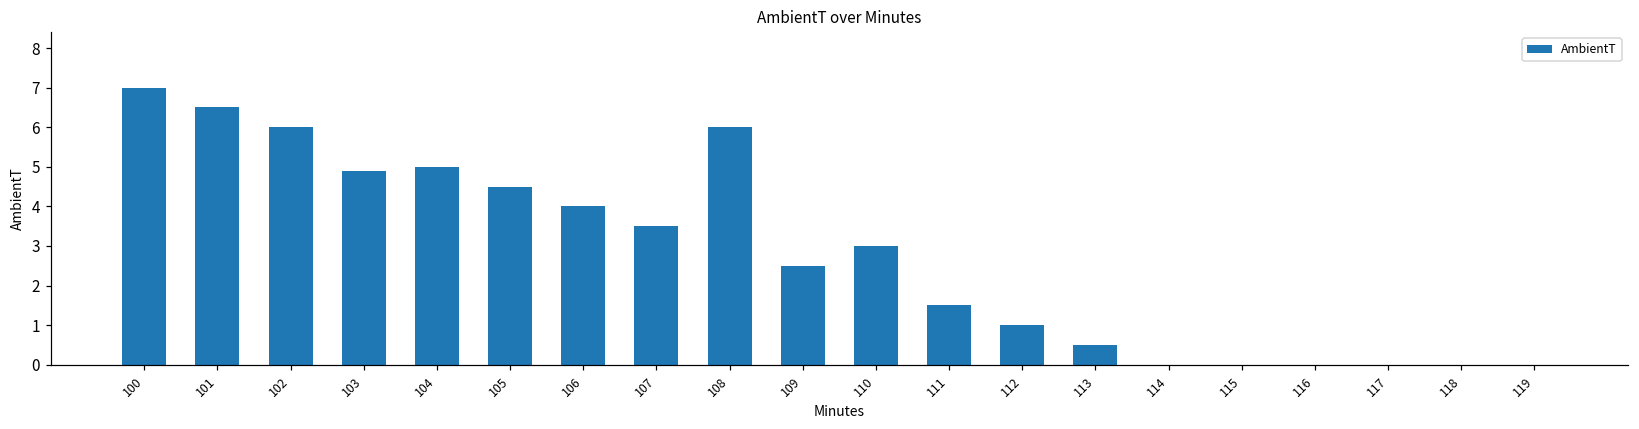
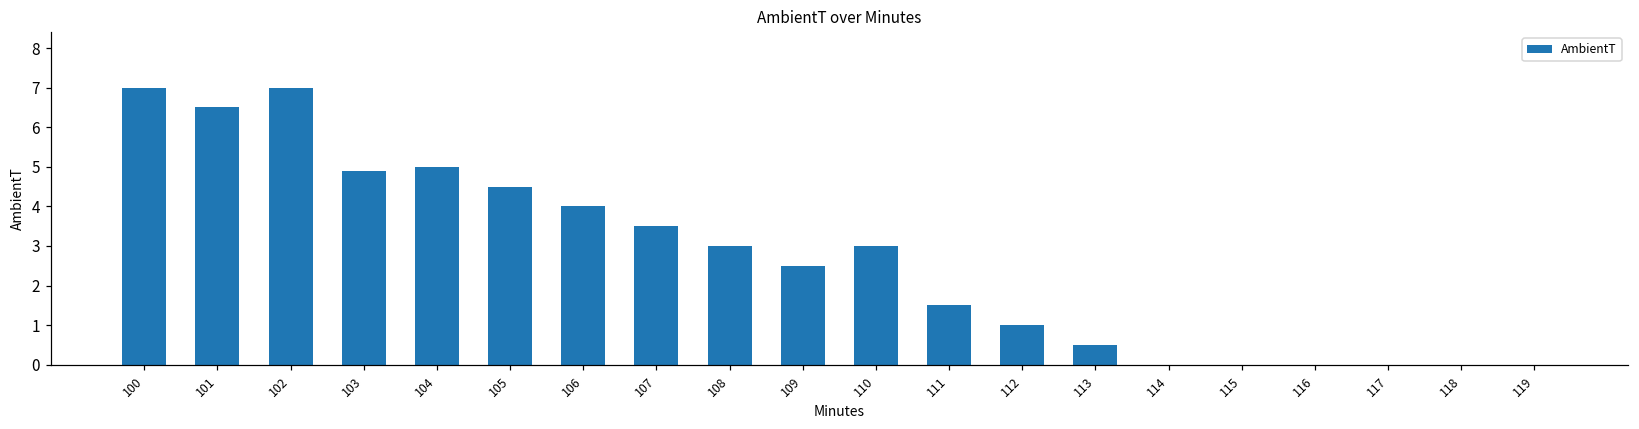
  {
    "100": 7,
    "101": 6.5,
-   "102": 6,
+   "102": 7,
    "103": 4.9,
    "104": 5,
    "105": 4.5,
    "106": 4,
    "107": 3.5,
-   "108": 6,
+   "108": 3,
    "109": 2.5,
    "110": 3,
    "111": 1.5,
    "112": 1,
    "113": 0.5,
    "114": 0,
    "115": 0,
    "116": 0,
    "117": 0,
    "118": 0,
    "119": 0
  }
